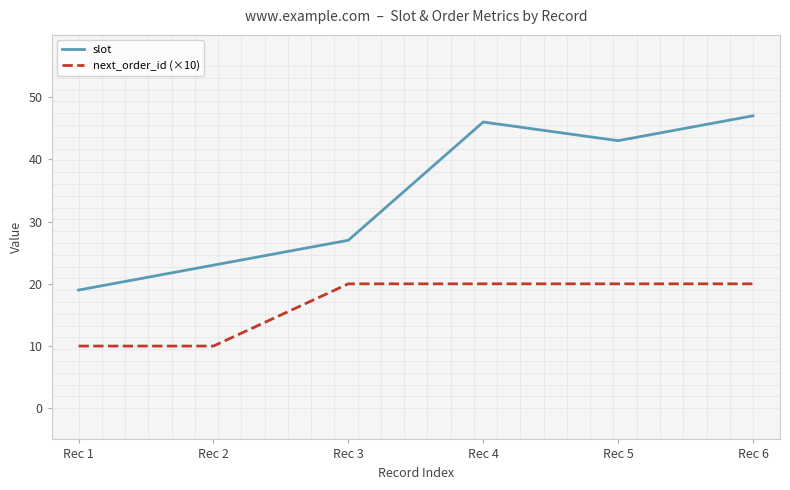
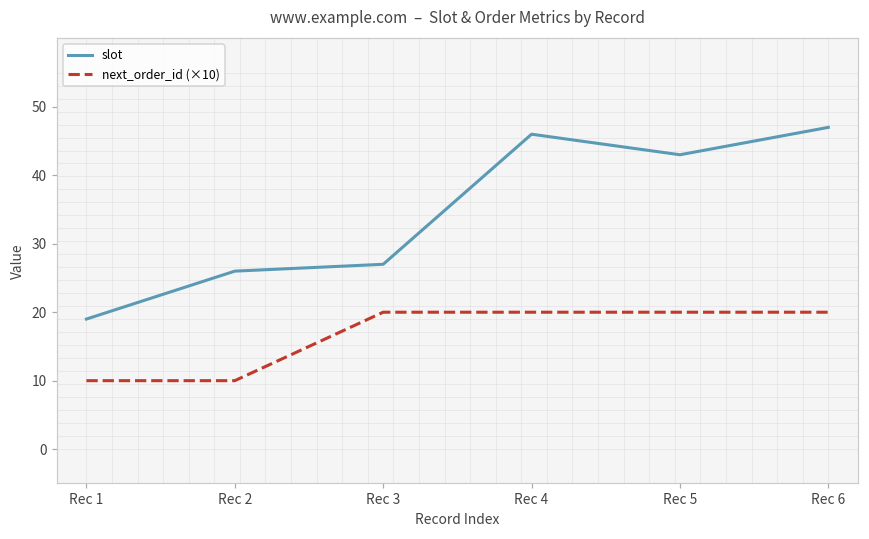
  {
    "slot": {
      "Rec 1": 19,
-     "Rec 2": 23,
+     "Rec 2": 26,
      "Rec 3": 27,
      "Rec 4": 46,
      "Rec 5": 43,
      "Rec 6": 47
    },
    "next_order_id (×10)": {
      "Rec 1": 10,
      "Rec 2": 10,
      "Rec 3": 20,
      "Rec 4": 20,
      "Rec 5": 20,
      "Rec 6": 20
    }
  }
